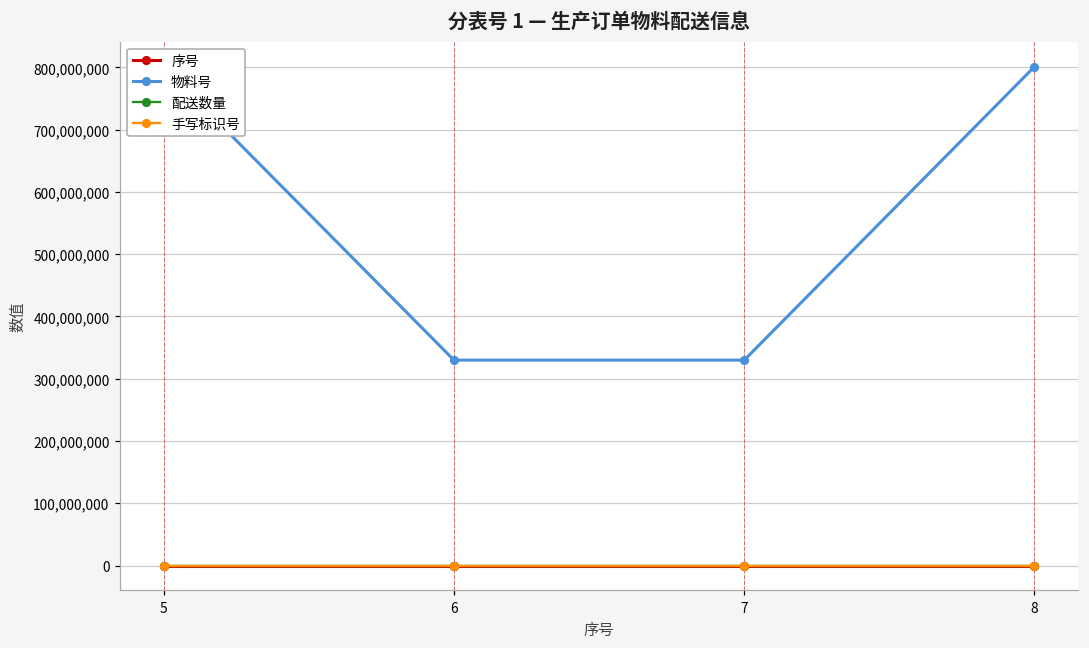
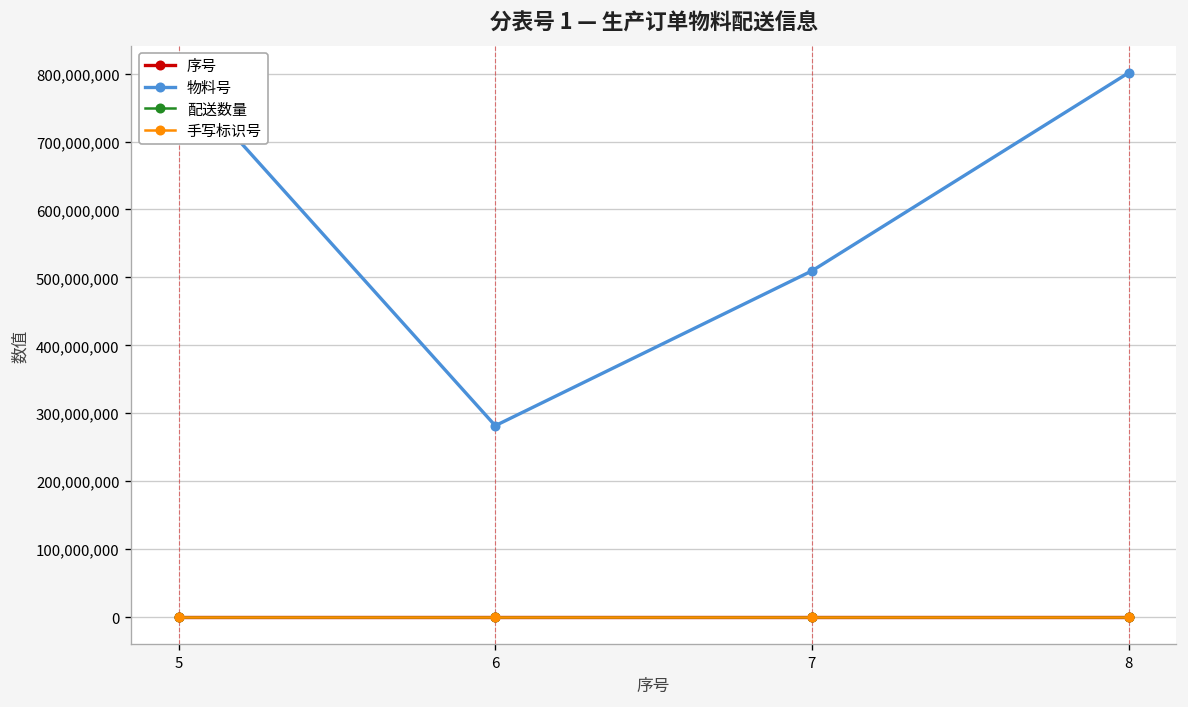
  {
    "手写标识号": {
      "5": "0",
      "6": "0",
      "7": "0",
      "8": "0"
    },
    "物料号": {
-     "6": "330,000,000",
-     "7": "330,000,000",
+     "6": "280,000,000",
+     "7": "510,000,000",
      "8": "800,000,000"
    }
  }
